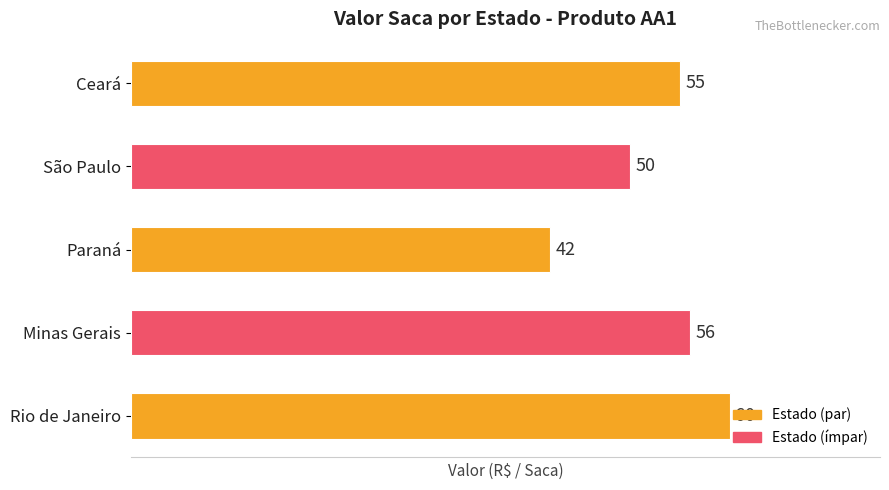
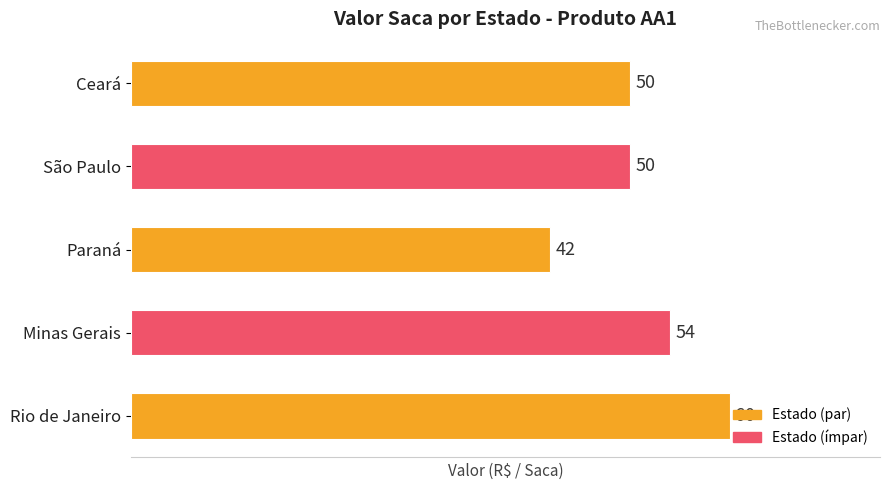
  {
-   "Ceará": 55,
+   "Ceará": 50,
    "São Paulo": 50,
    "Paraná": 42,
-   "Minas Gerais": 56,
+   "Minas Gerais": 54,
    "Rio de Janeiro": 60
  }
